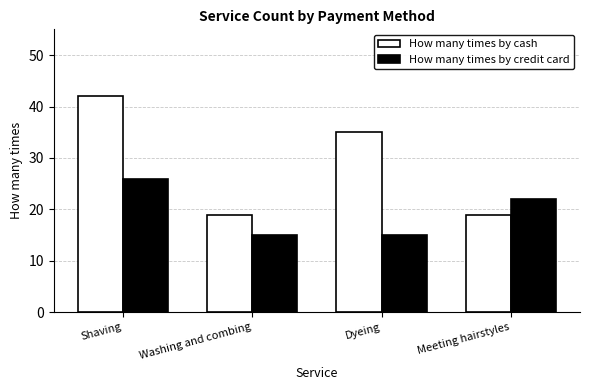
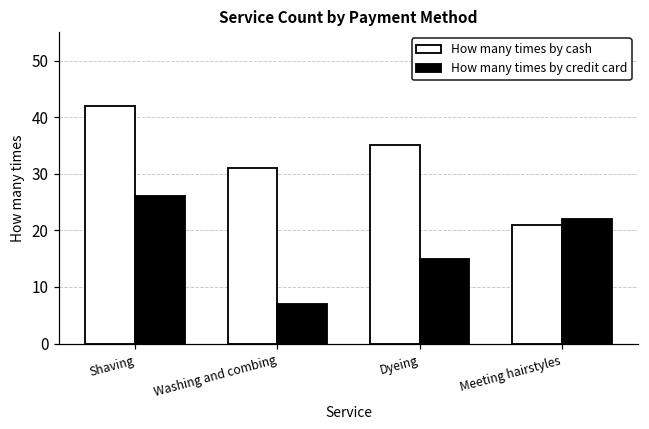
  {
    "How many times by cash": {
      "Shaving": 42,
-     "Washing and combing": 19,
+     "Washing and combing": 31,
      "Dyeing": 35,
-     "Meeting hairstyles": 19
+     "Meeting hairstyles": 21
    },
    "How many times by credit card": {
      "Shaving": 26,
-     "Washing and combing": 15,
+     "Washing and combing": 7,
      "Dyeing": 15,
      "Meeting hairstyles": 22
    }
  }
